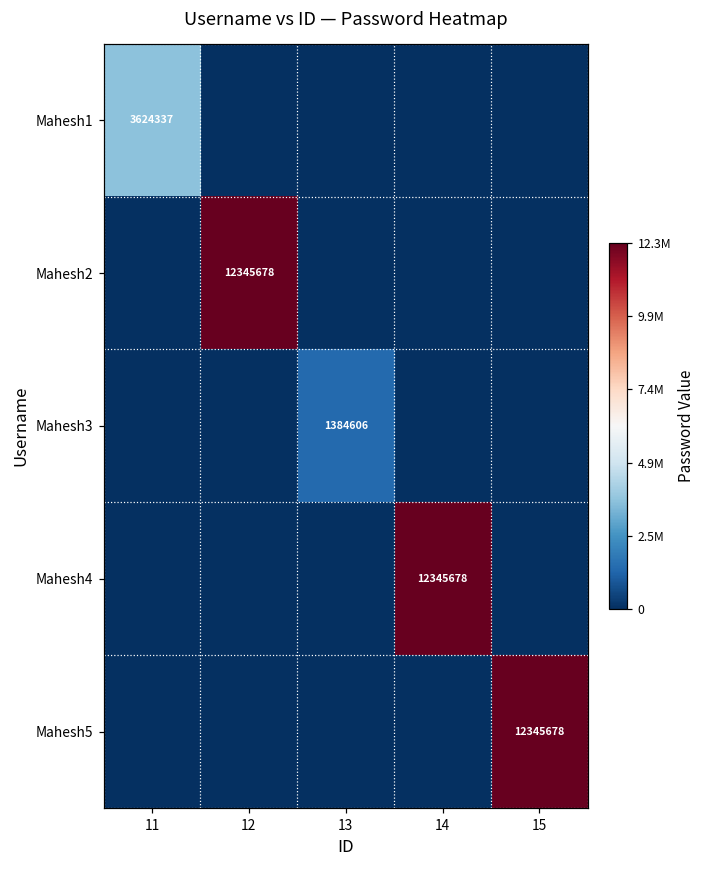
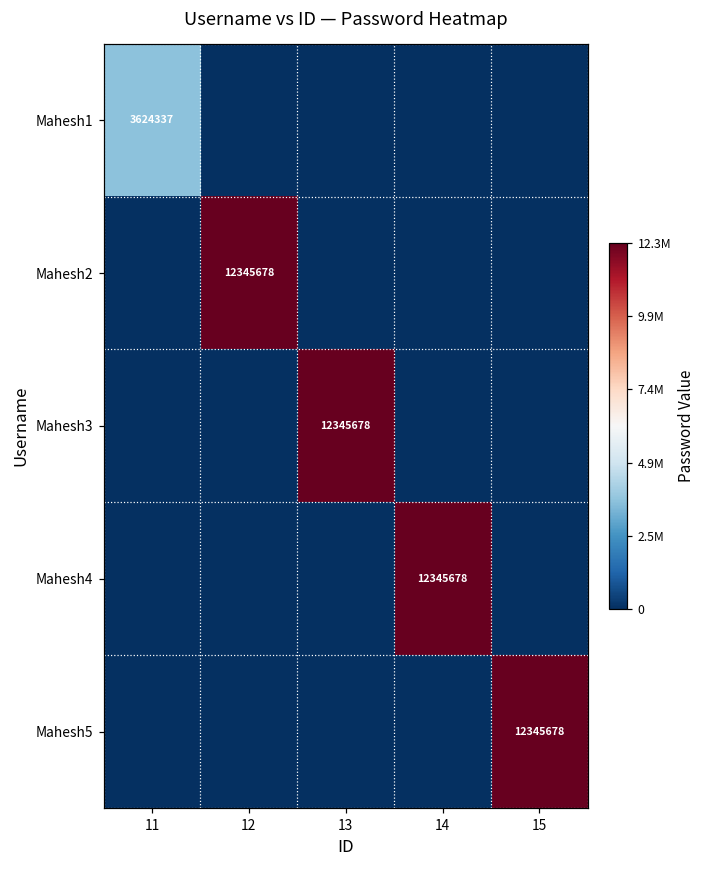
  {
    "Mahesh1": {
      "11": 3624337
    },
    "Mahesh2": {
      "12": 12345678
    },
    "Mahesh3": {
-     "13": 1384606
+     "13": 12345678
    },
    "Mahesh4": {
      "14": 12345678
    },
    "Mahesh5": {
      "15": 12345678
    }
  }
